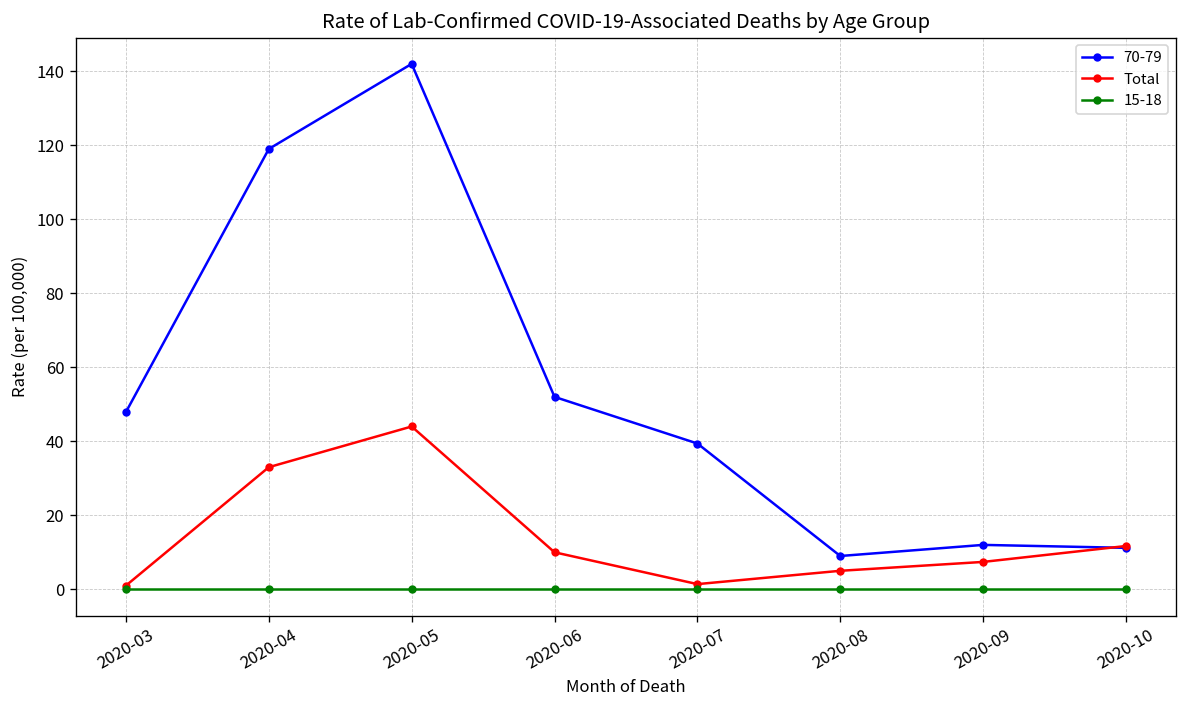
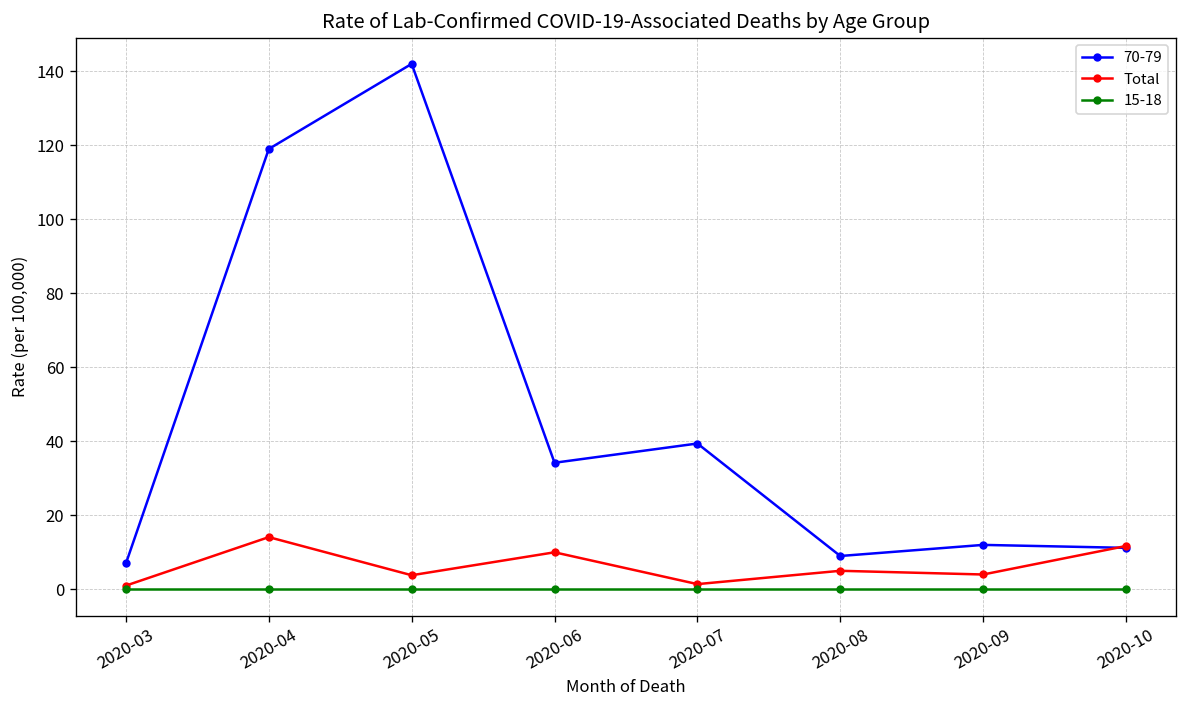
  {
    "70-79": {
-     "2020-03": 48,
+     "2020-03": 7,
      "2020-04": 119,
      "2020-05": 142,
-     "2020-06": 52,
+     "2020-06": 34,
      "2020-07": 39,
      "2020-08": 9,
      "2020-09": 12
    },
    "Total": {
      "2020-03": 1,
-     "2020-04": 33,
-     "2020-05": 44,
+     "2020-04": 14,
+     "2020-05": 4,
      "2020-06": 10,
      "2020-07": 1,
      "2020-08": 5,
-     "2020-09": 7
+     "2020-09": 4
    },
    "15-18": {
      "2020-03": 0,
      "2020-04": 0,
      "2020-05": 0,
      "2020-06": 0,
      "2020-07": 0,
      "2020-08": 0,
      "2020-09": 0,
      "2020-10": 0
    }
  }
